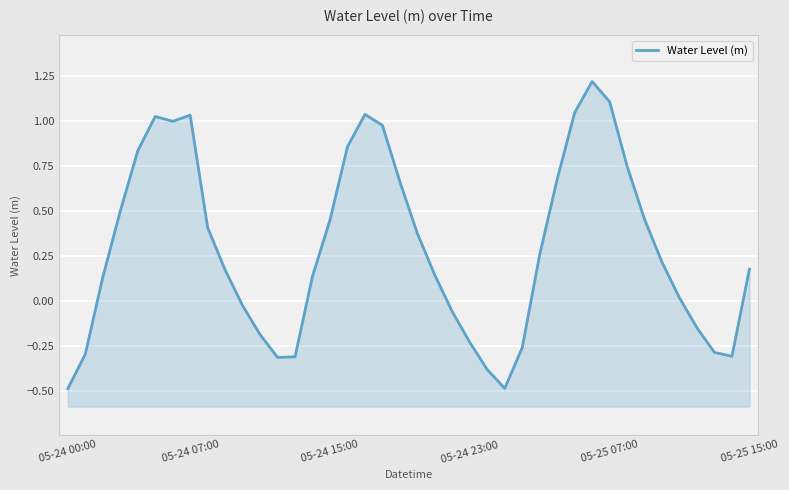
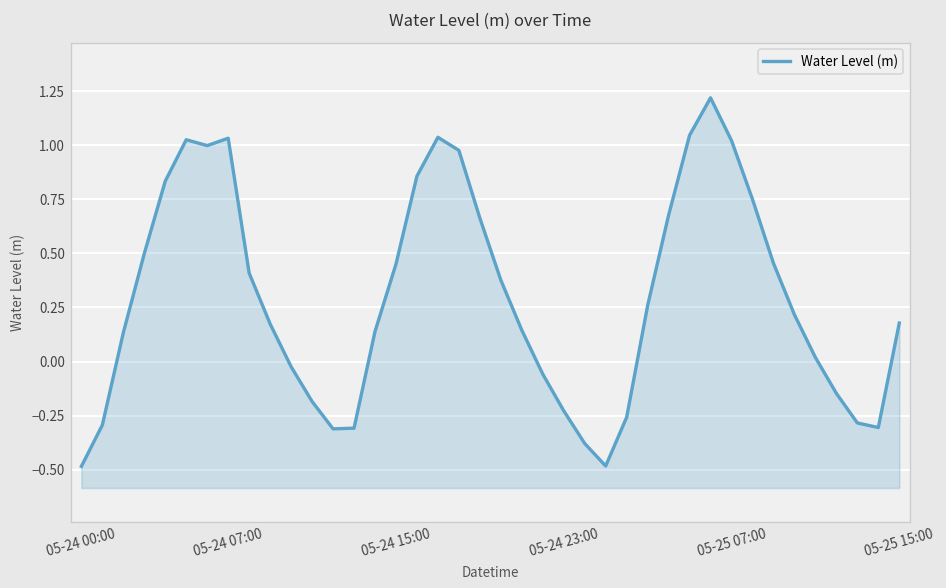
  {
    "05-24 00:00": -0.48,
    "05-24 07:00": 1.03,
    "05-24 15:00": 0.45,
    "05-24 23:00": -0.23,
-   "05-25 07:00": 1.11,
+   "05-25 07:00": 1.02,
    "05-25 15:00": 0.18
  }
